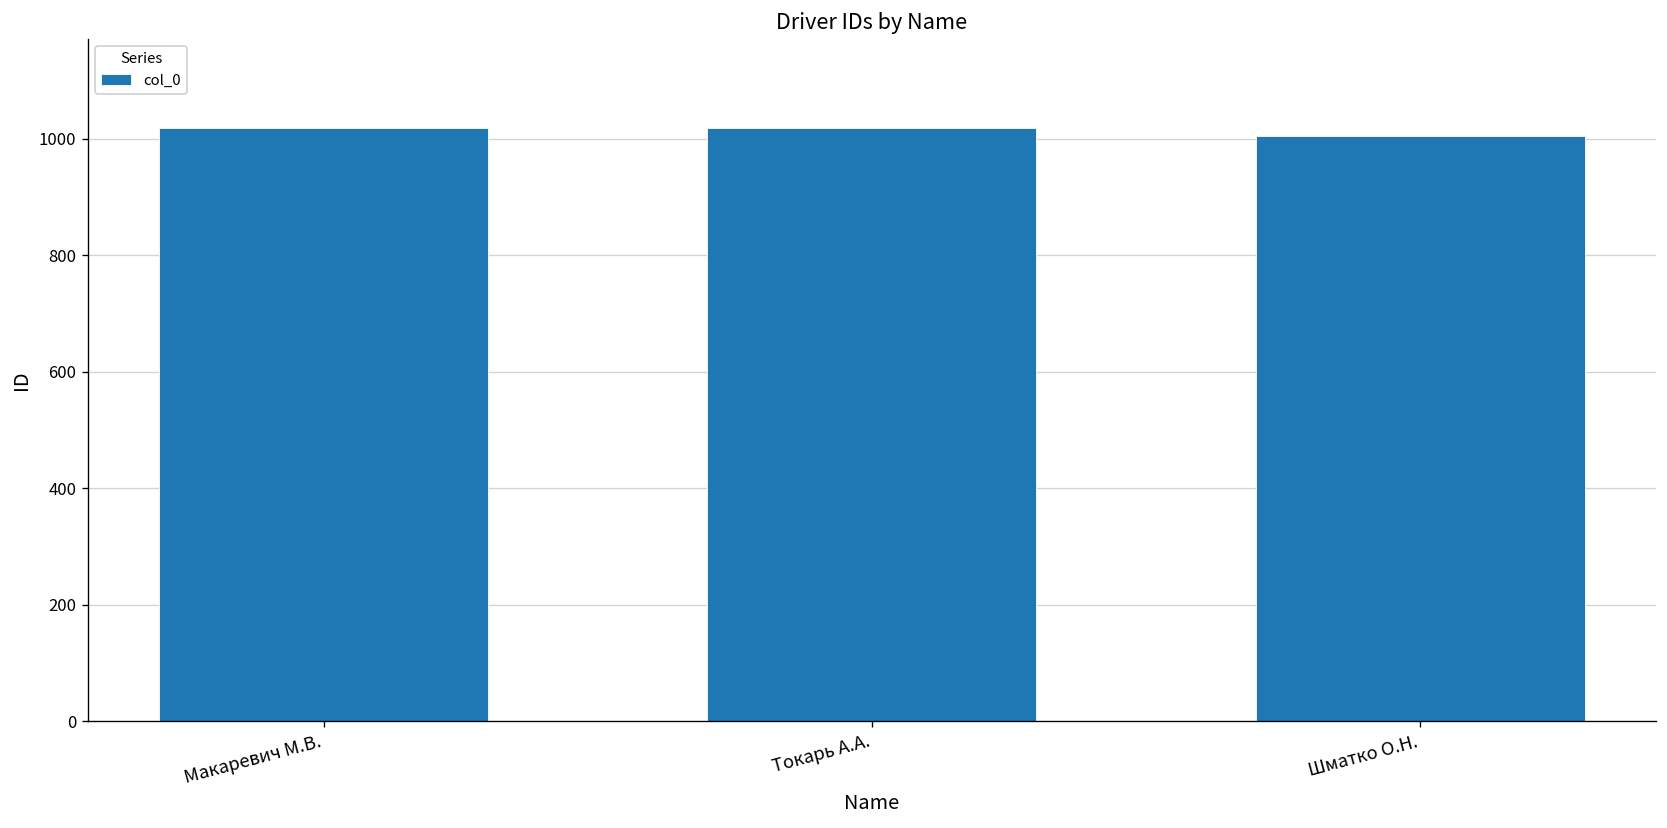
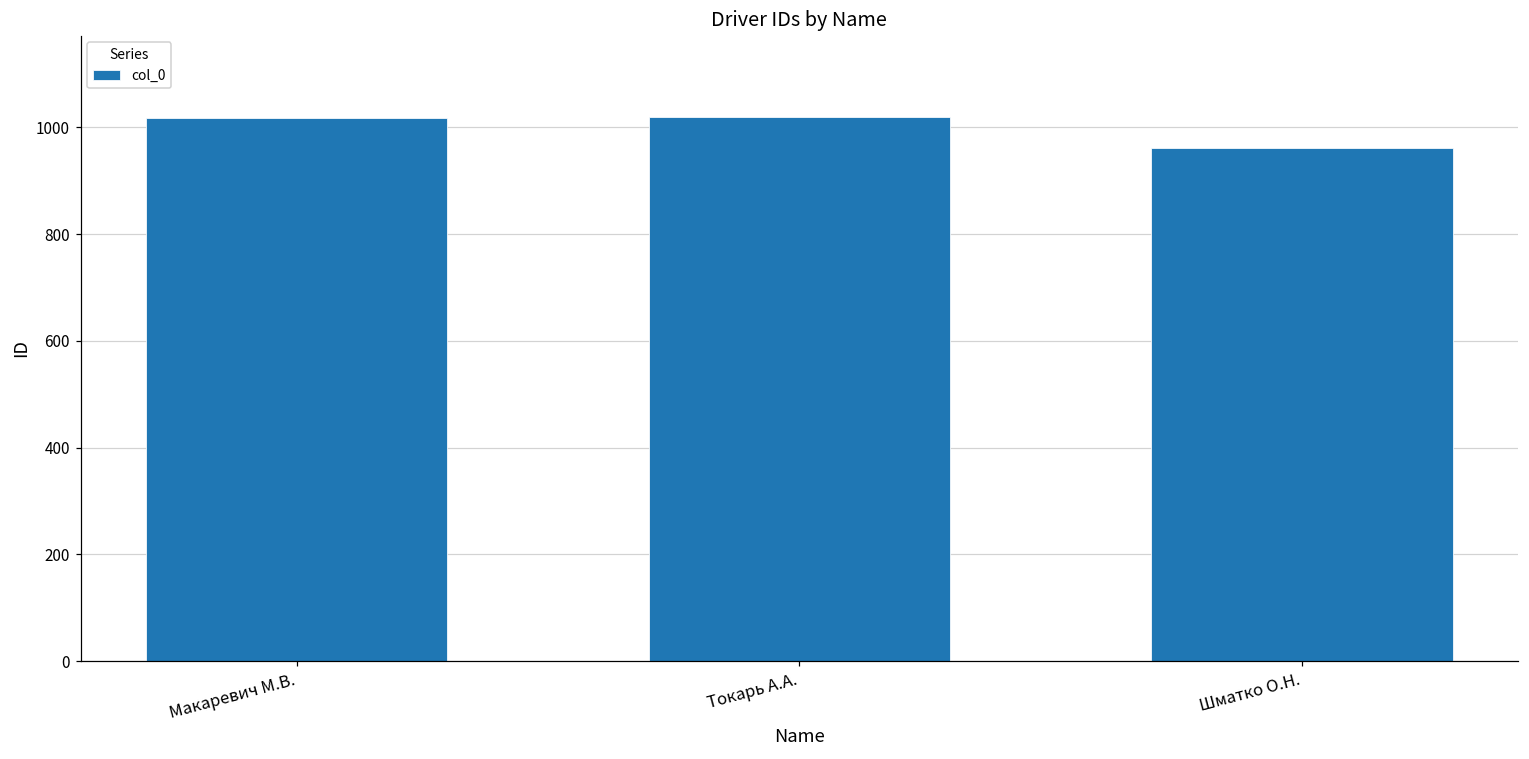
  {
    "Макаревич М.В.": 1020,
    "Токарь А.А.": 1020,
-   "Шматко О.Н.": 1010
+   "Шматко О.Н.": 960
  }
